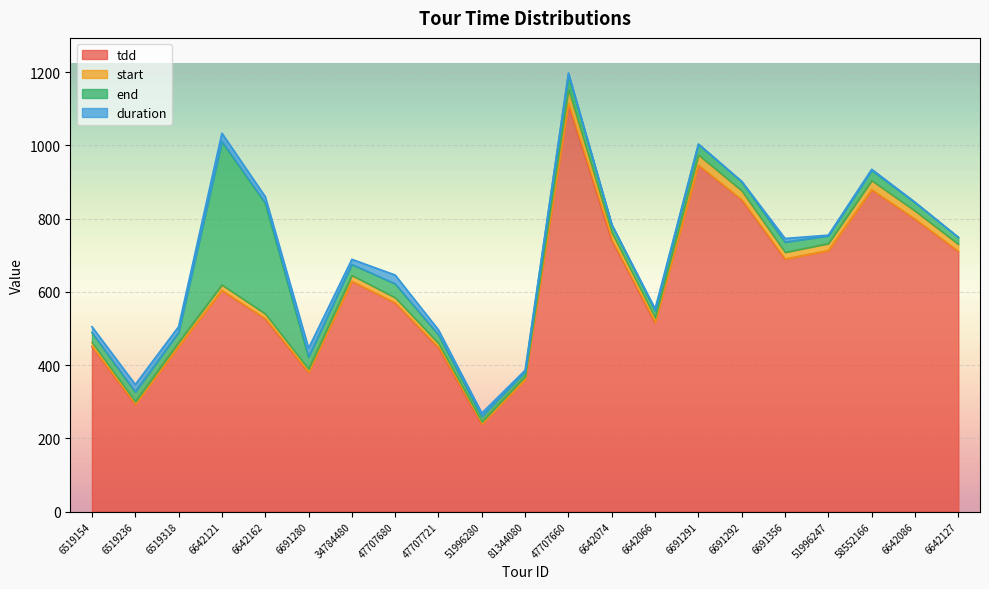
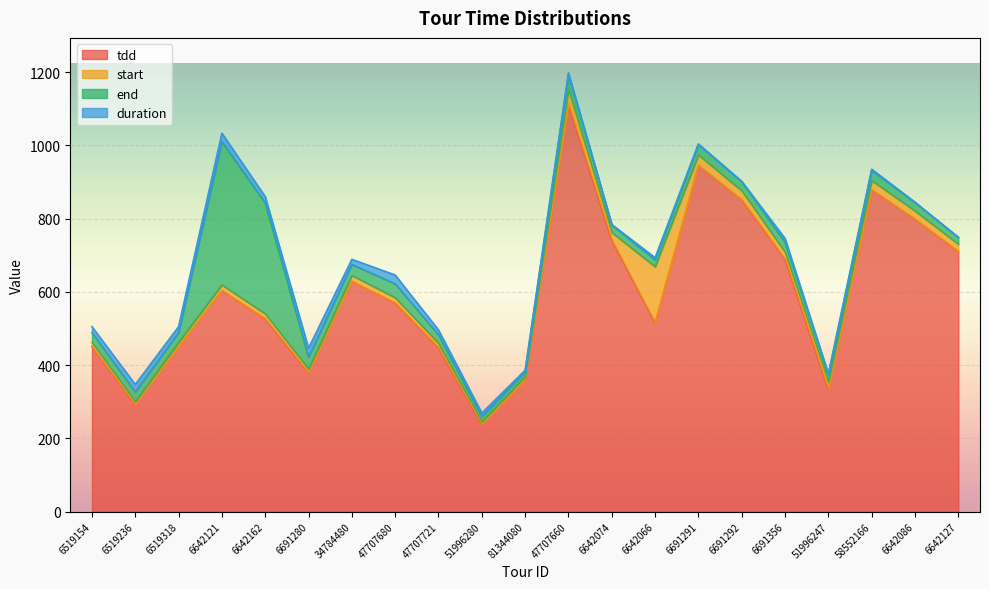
  {
    "tdd": {
      "6519154": 450,
      "6519236": 290,
      "6519318": 450,
      "6642121": 600,
      "6642162": 530,
      "6691280": 380,
      "34784480": 630,
      "47707680": 570,
      "47707721": 450,
      "81344080": 360,
      "47707660": 1110,
      "6642074": 740,
      "6642066": 520,
      "6691291": 950,
      "6691292": 850,
      "6691356": 690,
-     "51996247": 710,
+     "51996247": 330,
      "58552166": 880,
      "6642086": 800,
      "6642127": 710
    },
    "start": {
      "6519154": 10,
      "6519236": 10,
      "6519318": 10,
      "6642121": 20,
      "6642162": 10,
      "6691280": 10,
      "34784480": 20,
      "47707680": 10,
      "47707721": 10,
      "81344080": 10,
      "47707660": 40,
      "6642074": 20,
-     "6642066": 10,
+     "6642066": 150,
      "6691291": 30,
      "6691292": 20,
      "6691356": 20,
      "51996247": 20,
      "58552166": 30,
      "6642086": 20,
      "6642127": 20
    },
    "end": {
      "6519154": 30,
      "6519236": 30,
      "6519318": 30,
      "6642121": 390,
      "6642162": 300,
      "6691280": 30,
      "34784480": 30,
      "47707680": 40,
      "47707721": 20,
      "51996280": 20,
      "6691356": 30
    },
    "duration": {
      "6519154": 20,
      "6519236": 20,
      "6519318": 20,
      "6642121": 20,
      "6642162": 20,
      "6691280": 20,
      "34784480": 10,
      "47707680": 20,
      "47707721": 10,
      "51996280": 10,
      "6691356": 10
    }
  }
